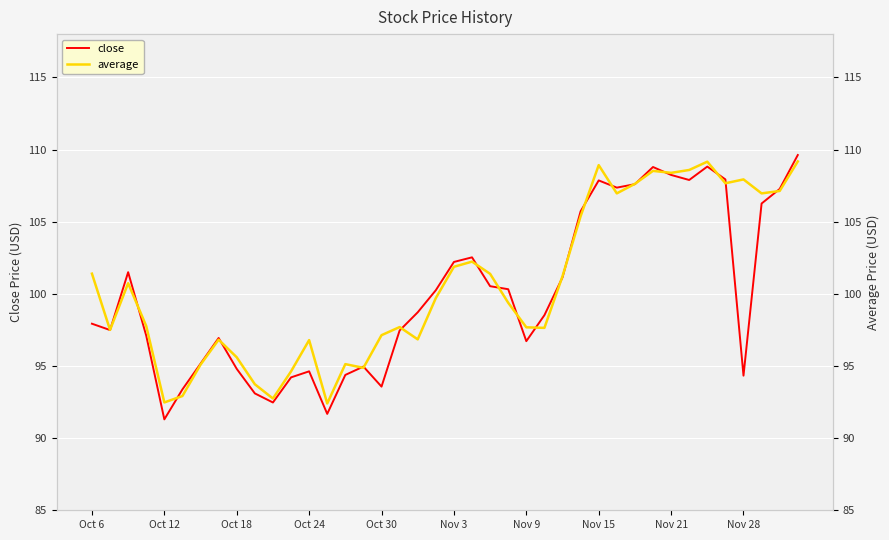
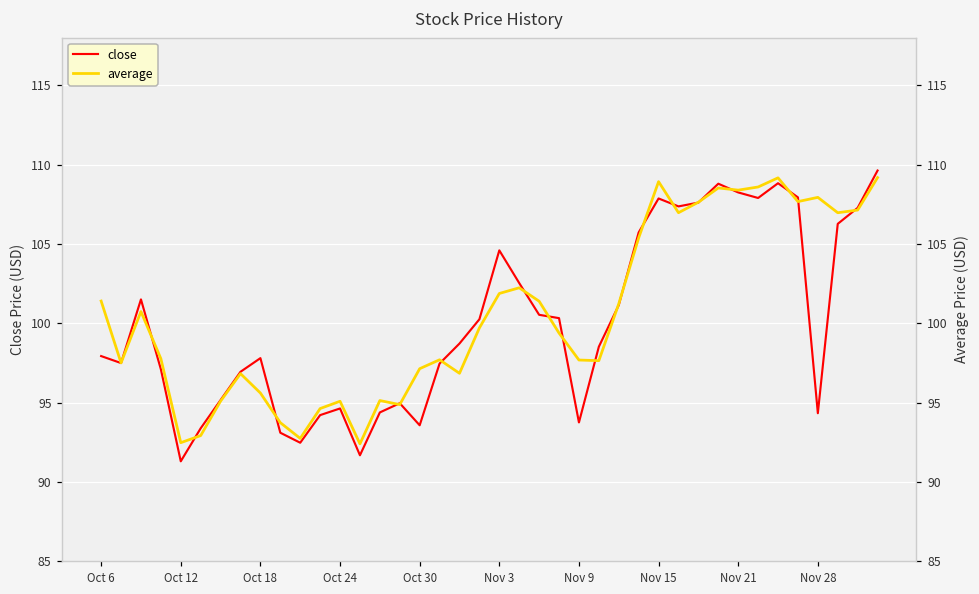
  {
    "close": {
      "Oct 6": 97.9,
      "Oct 12": 91.3,
-     "Oct 18": 94.8,
+     "Oct 18": 97.8,
      "Oct 24": 94.6,
      "Oct 30": 93.6,
-     "Nov 3": 102.2,
-     "Nov 9": 96.7,
+     "Nov 3": 104.6,
+     "Nov 9": 93.8,
      "Nov 15": 107.9,
      "Nov 21": 108.2,
      "Nov 28": 94.3
    },
    "average": {
      "Oct 6": 101.4,
      "Oct 12": 92.5,
      "Oct 18": 95.6,
-     "Oct 24": 96.8,
+     "Oct 24": 95.1,
      "Oct 30": 97.1,
      "Nov 3": 101.9,
      "Nov 9": 97.7,
      "Nov 15": 108.9,
      "Nov 21": 108.4,
      "Nov 28": 107.9
    }
  }
